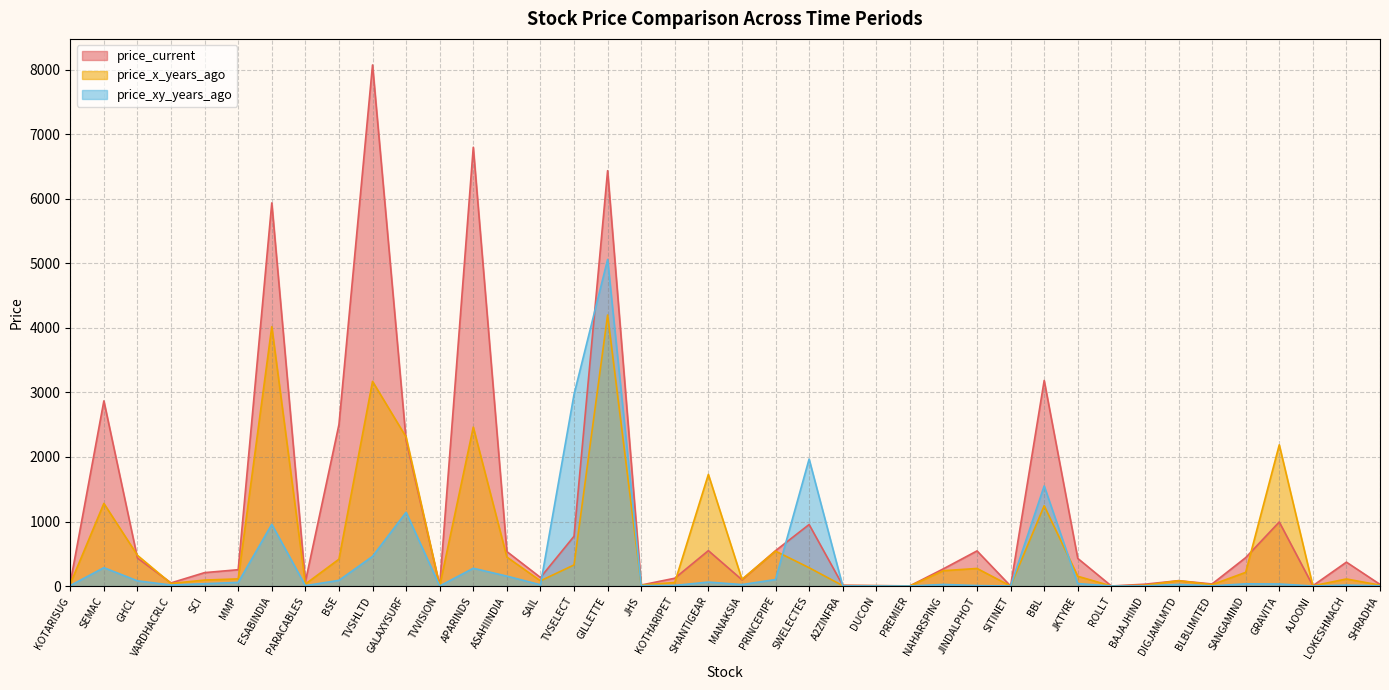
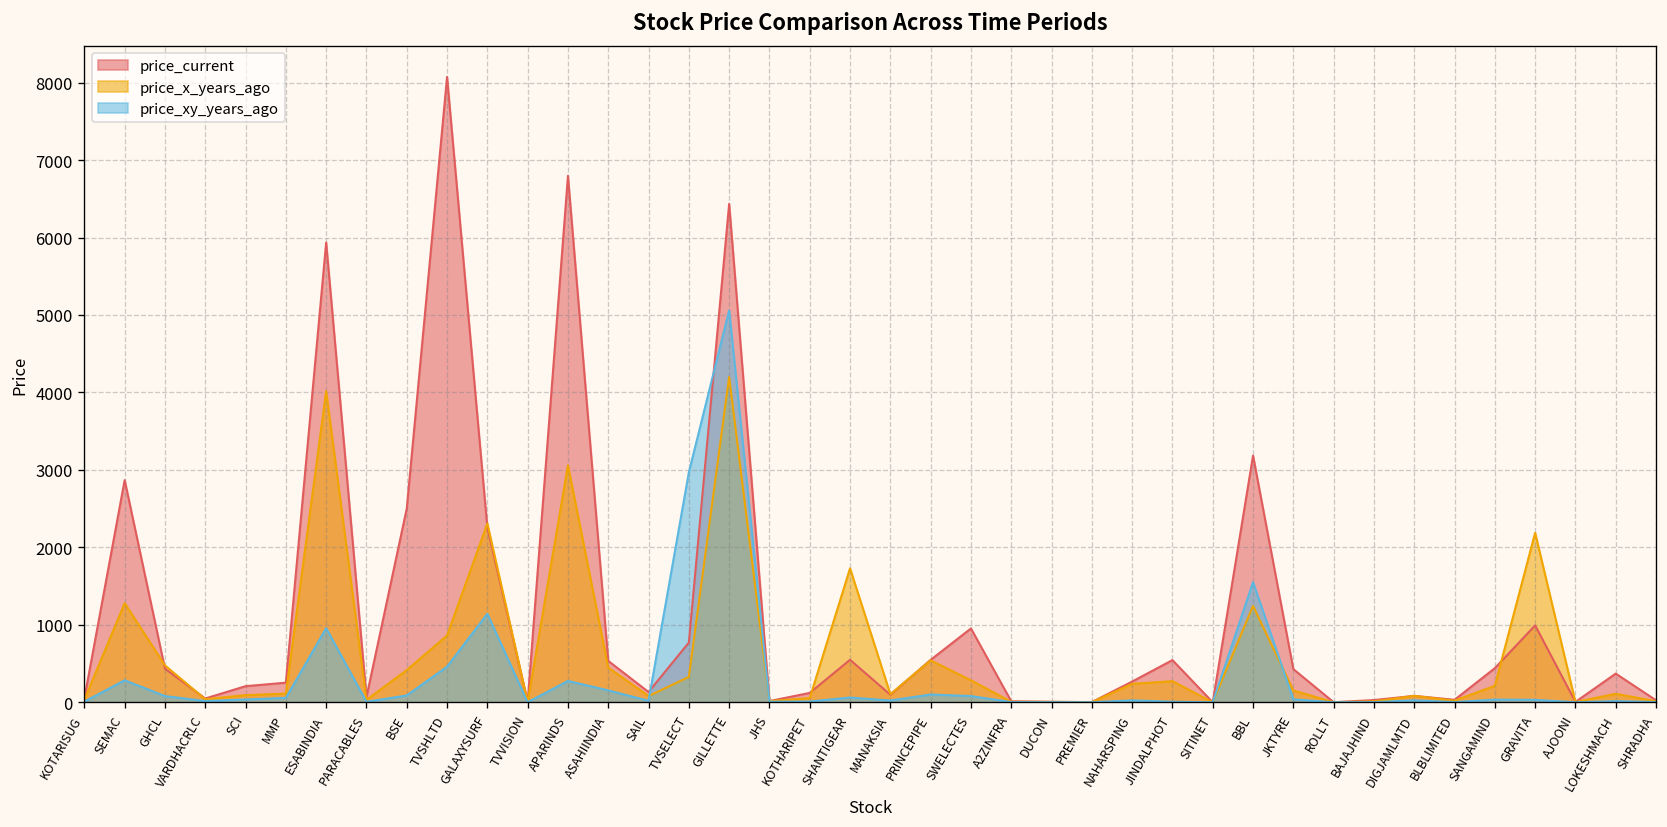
  {
    "price_current": {
      "SEMAC": 2900,
      "GHCL": 400,
      "SCI": 200,
      "MMP": 300,
      "ESABINDIA": 5900,
      "BSE": 2500,
      "TVSHLTD": 8100,
      "GALAXYSURF": 2300,
      "APARINDS": 6800,
      "ASAHIINDIA": 500,
      "SAIL": 100,
      "TVSELECT": 800,
      "GILLETTE": 6400,
      "KOTHARIPET": 100,
      "SHANTIGEAR": 500,
      "SWELECTES": 1000,
      "JINDALPHOT": 500,
      "BBL": 3200,
      "JKTYRE": 400,
      "SANGAMIND": 400,
      "GRAVITA": 1000,
      "LOKESHMACH": 400
    },
    "price_x_years_ago": {
      "SEMAC": 1300,
      "GHCL": 500,
      "SCI": 100,
      "MMP": 100,
      "ESABINDIA": 4000,
      "BSE": 400,
-     "TVSHLTD": 3200,
+     "TVSHLTD": 900,
      "GALAXYSURF": 2300,
-     "APARINDS": 2500,
+     "APARINDS": 3100,
      "ASAHIINDIA": 400,
      "SAIL": 100,
      "TVSELECT": 300,
      "GILLETTE": 4200,
      "KOTHARIPET": 100,
      "SHANTIGEAR": 1700,
      "SWELECTES": 300,
      "JINDALPHOT": 300,
      "BBL": 1200,
      "JKTYRE": 200,
      "SANGAMIND": 200,
      "GRAVITA": 2200,
      "LOKESHMACH": 100
    },
    "price_xy_years_ago": {
      "SEMAC": 300,
      "GHCL": 100,
      "SCI": 0,
      "MMP": 100,
      "ESABINDIA": 1000,
      "BSE": 100,
      "TVSHLTD": 500,
      "GALAXYSURF": 1100,
      "APARINDS": 300,
      "ASAHIINDIA": 200,
      "SAIL": 0,
      "TVSELECT": 3000,
      "GILLETTE": 5100,
      "KOTHARIPET": 0,
      "SHANTIGEAR": 100,
      "MANAKSIA": 0,
      "PRINCEPIPE": 100,
-     "SWELECTES": 2000,
+     "SWELECTES": 100,
      "NAHARSPING": 0,
      "JINDALPHOT": 0,
      "BBL": 1600,
      "JKTYRE": 0,
      "DIGJAMLMTD": 0,
      "SANGAMIND": 0,
      "GRAVITA": 0,
      "LOKESHMACH": 0
    }
  }
